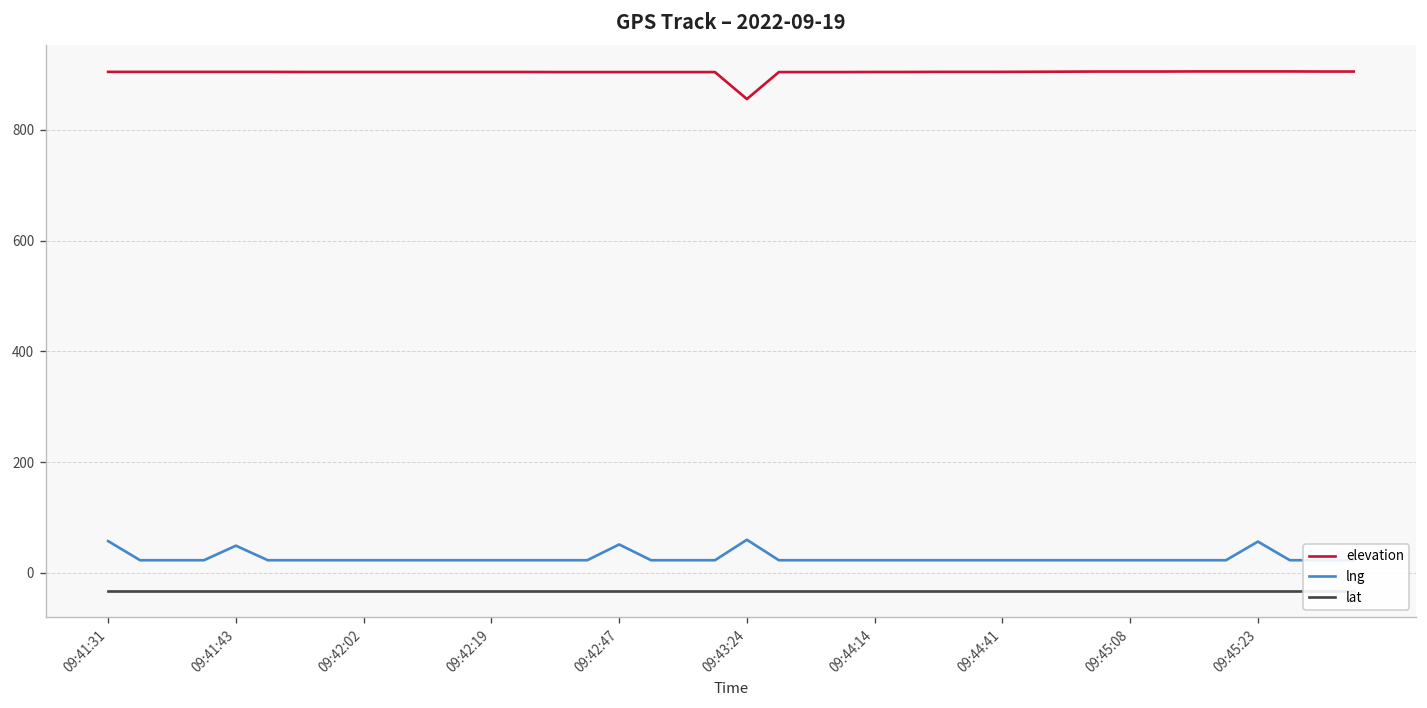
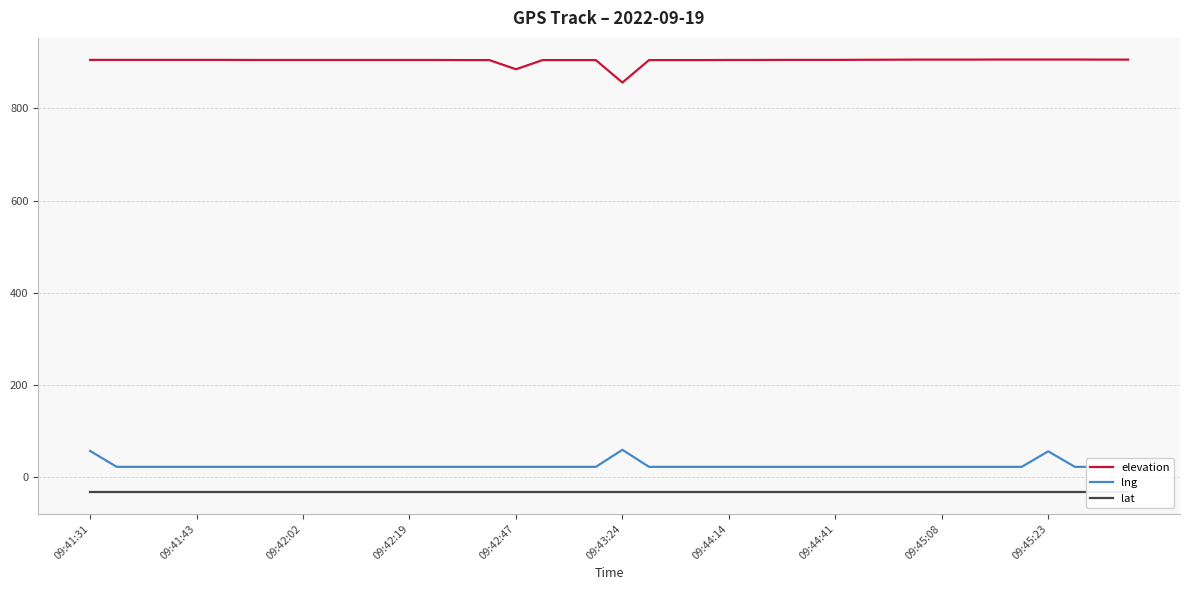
  {
    "elevation": {
      "09:41:31": 910,
      "09:41:43": 910,
      "09:42:02": 900,
      "09:42:19": 900,
-     "09:42:47": 900,
+     "09:42:47": 880,
      "09:43:24": 860,
      "09:44:14": 900,
      "09:44:41": 910,
      "09:45:08": 910,
      "09:45:23": 910
    },
    "lng": {
      "09:41:31": 60,
-     "09:41:43": 50,
+     "09:41:43": 20,
      "09:42:02": 20,
      "09:42:19": 20,
-     "09:42:47": 50,
+     "09:42:47": 20,
      "09:43:24": 60,
      "09:44:14": 20,
      "09:44:41": 20,
      "09:45:08": 20,
      "09:45:23": 60
    },
    "lat": {
      "09:41:31": -30,
      "09:41:43": -30,
      "09:42:02": -30,
      "09:42:19": -30,
      "09:42:47": -30,
      "09:43:24": -30,
      "09:44:14": -30,
      "09:44:41": -30,
      "09:45:08": -30,
      "09:45:23": -30
    }
  }
